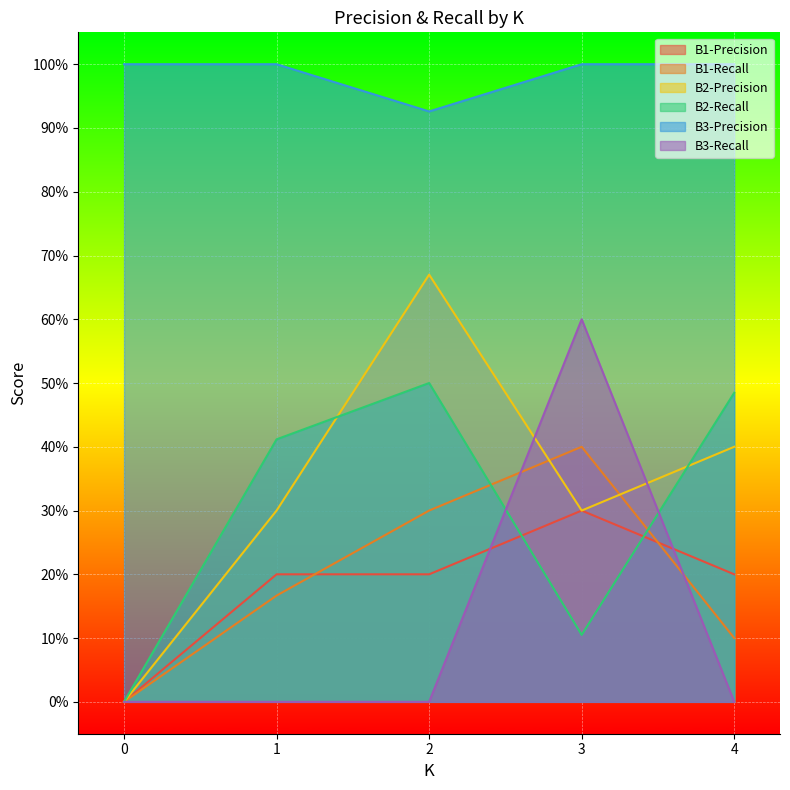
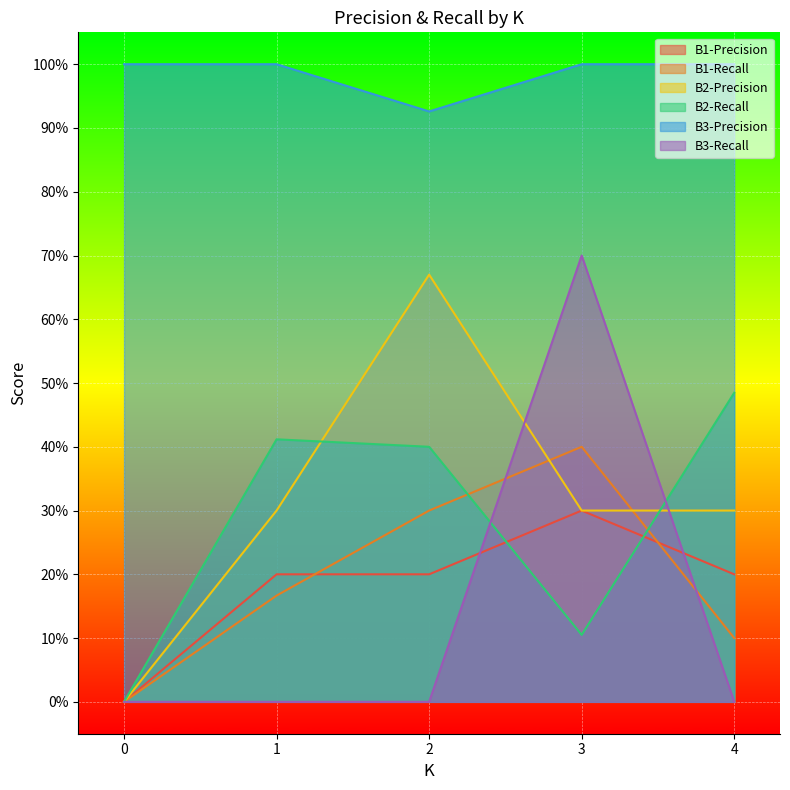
  {
    "B2-Precision": {
      "1": "30%",
      "2": "67%",
-     "4": "40%"
+     "4": "30%"
    },
    "B2-Recall": {
      "1": "41%",
-     "2": "50%",
+     "2": "40%",
      "3": "11%",
      "4": "48%"
    },
    "B3-Precision": {
      "0": "100%",
      "1": "100%",
      "2": "93%",
      "3": "100%"
    },
    "B3-Recall": {
      "1": "0%",
      "2": "0%",
-     "3": "60%",
+     "3": "70%",
      "4": "0%"
    }
  }
